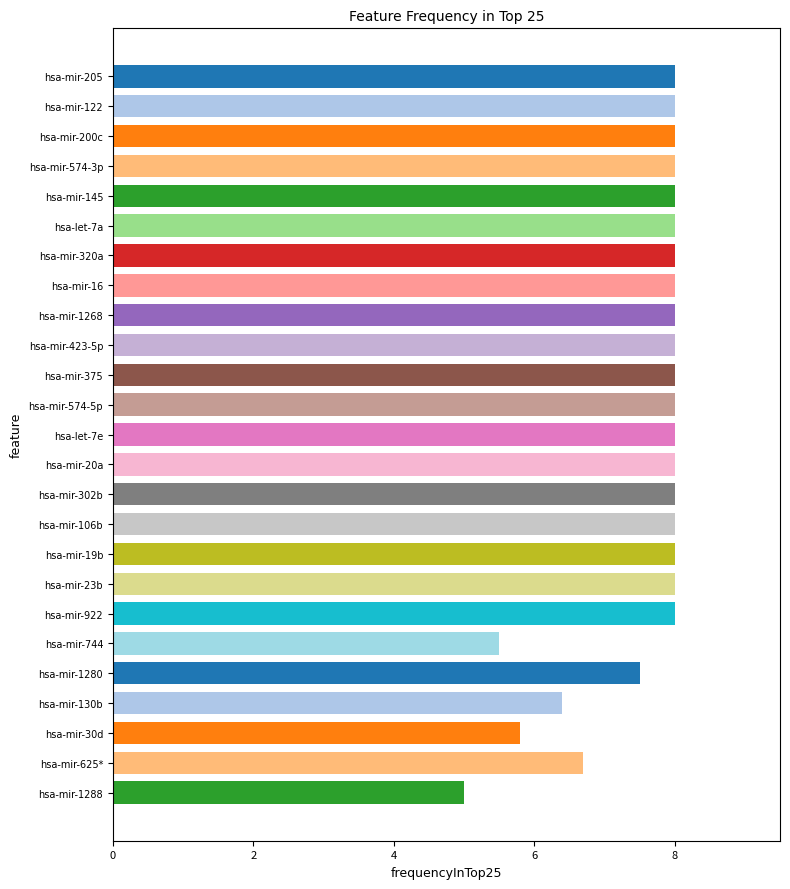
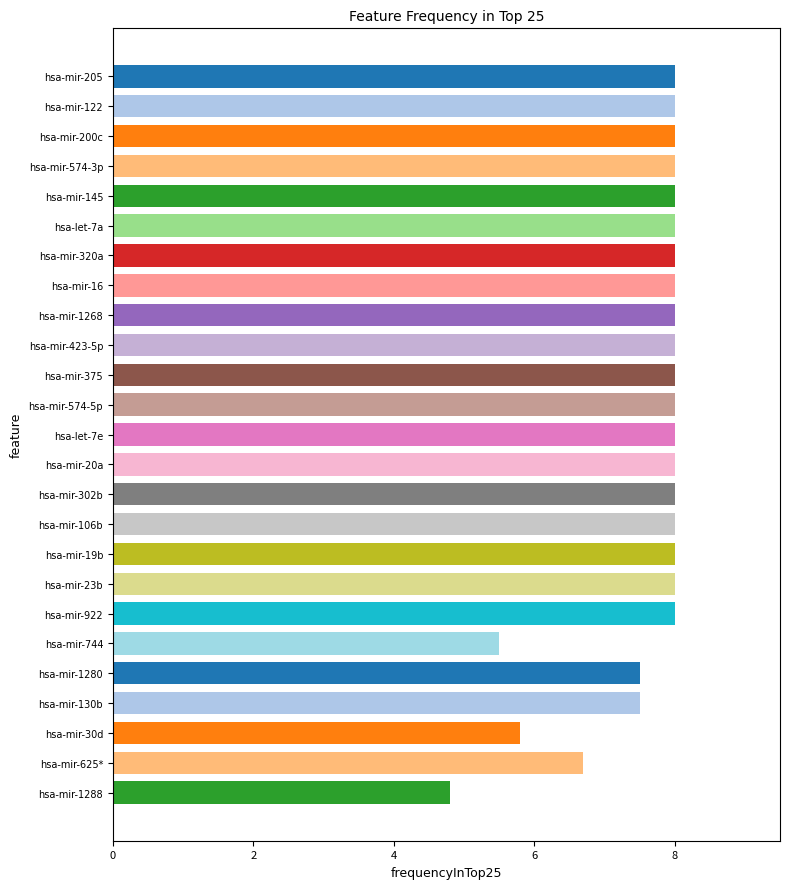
  {
    "hsa-mir-205": 8.0,
    "hsa-mir-122": 8.0,
    "hsa-mir-200c": 8.0,
    "hsa-mir-574-3p": 8.0,
    "hsa-mir-145": 8.0,
    "hsa-let-7a": 8.0,
    "hsa-mir-320a": 8.0,
    "hsa-mir-16": 8.0,
    "hsa-mir-1268": 8.0,
    "hsa-mir-423-5p": 8.0,
    "hsa-mir-375": 8.0,
    "hsa-mir-574-5p": 8.0,
    "hsa-let-7e": 8.0,
    "hsa-mir-20a": 8.0,
    "hsa-mir-302b": 8.0,
    "hsa-mir-106b": 8.0,
    "hsa-mir-19b": 8.0,
    "hsa-mir-23b": 8.0,
    "hsa-mir-922": 8.0,
    "hsa-mir-744": 5.5,
    "hsa-mir-1280": 7.5,
-   "hsa-mir-130b": 6.4,
+   "hsa-mir-130b": 7.5,
    "hsa-mir-30d": 5.8,
    "hsa-mir-625*": 6.7,
-   "hsa-mir-1288": 5.0
+   "hsa-mir-1288": 4.8
  }
